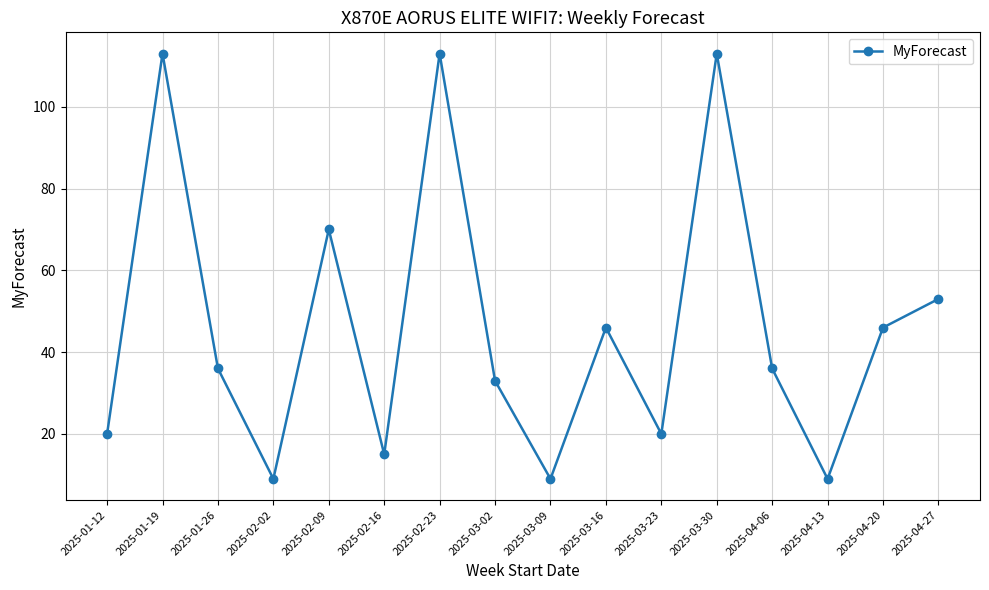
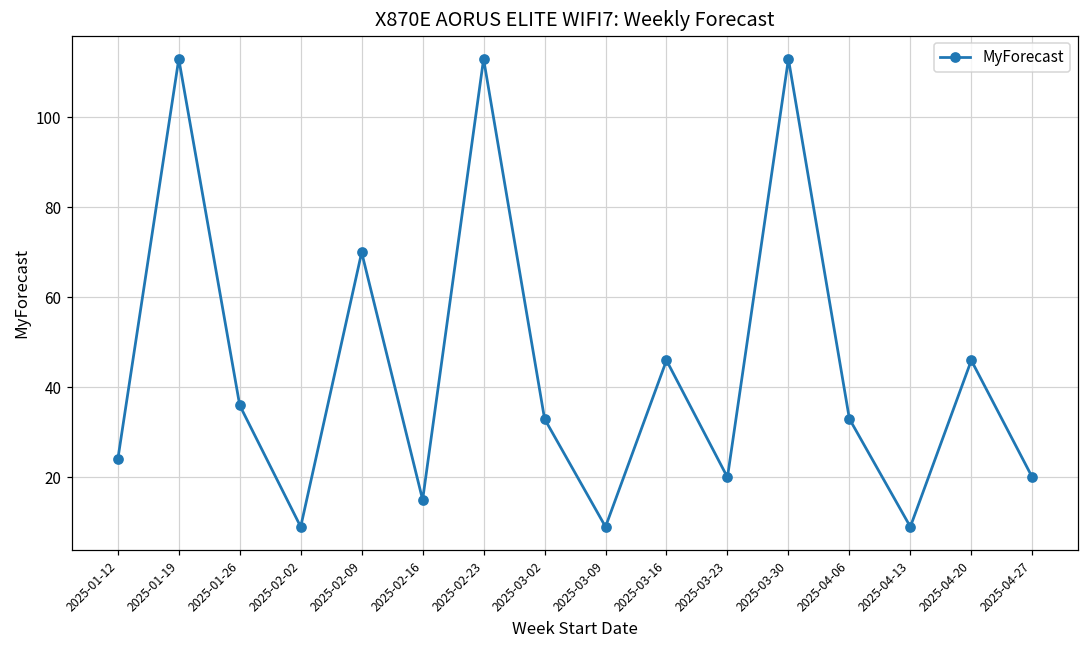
  {
-   "2025-01-12": 20,
+   "2025-01-12": 24,
    "2025-01-19": 113,
    "2025-01-26": 36,
    "2025-02-02": 9,
    "2025-02-09": 70,
    "2025-02-16": 15,
    "2025-02-23": 113,
    "2025-03-02": 33,
    "2025-03-09": 9,
    "2025-03-16": 46,
    "2025-03-23": 20,
    "2025-03-30": 113,
-   "2025-04-06": 36,
+   "2025-04-06": 33,
    "2025-04-13": 9,
    "2025-04-20": 46,
-   "2025-04-27": 53
+   "2025-04-27": 20
  }
